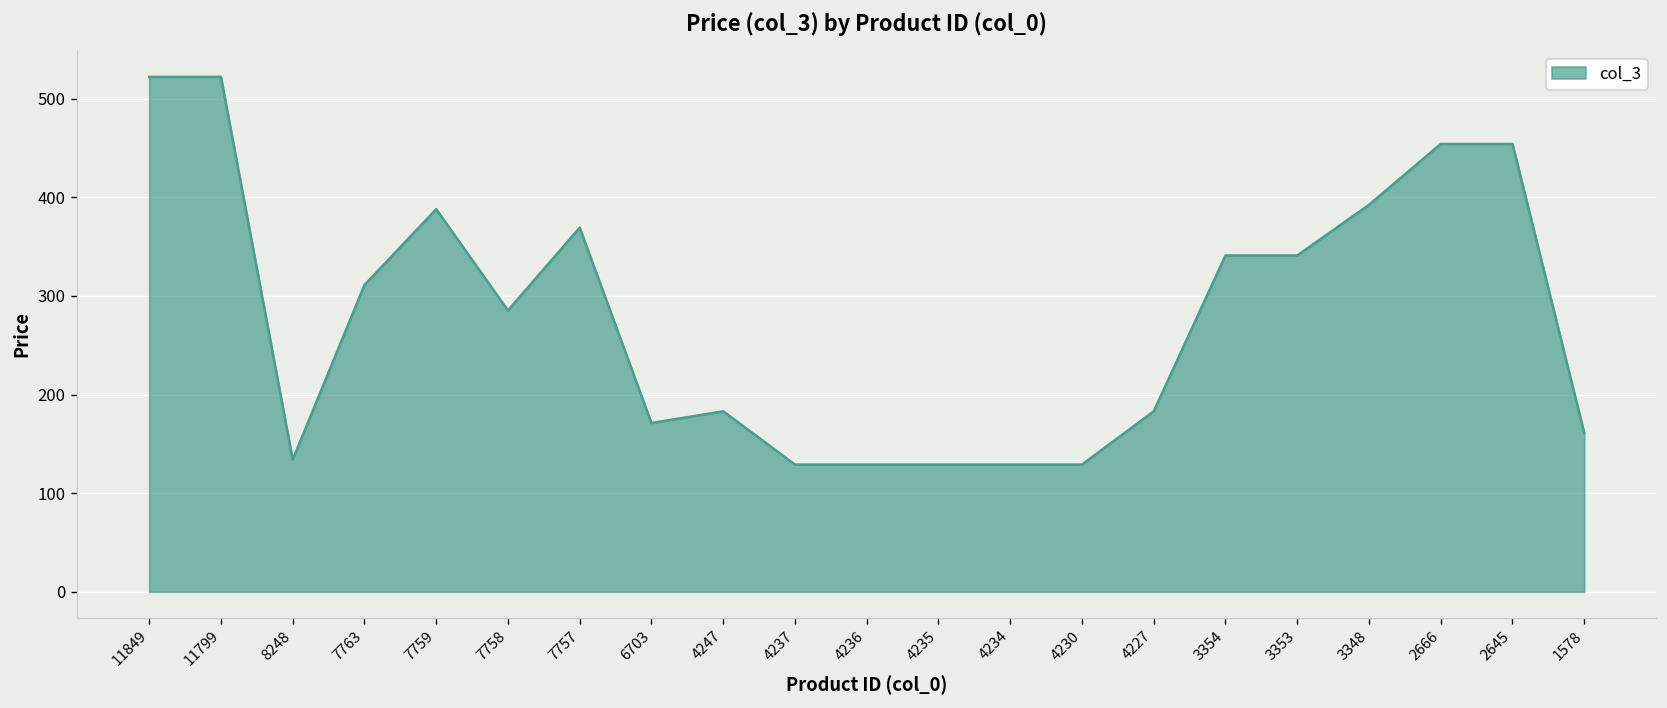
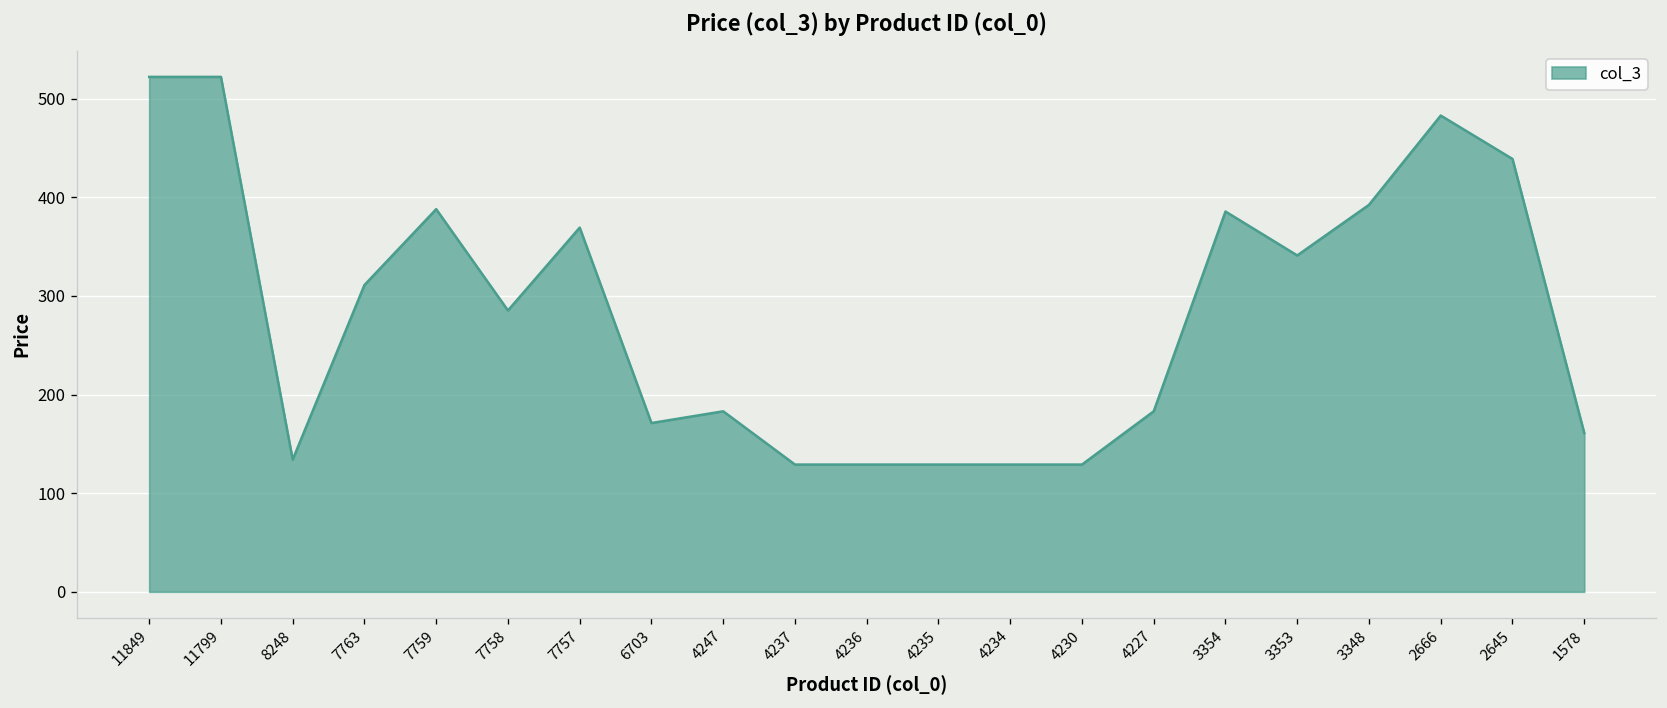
  {
    "11849": 520,
    "11799": 520,
    "8248": 130,
    "7763": 310,
    "7759": 390,
    "7758": 290,
    "7757": 370,
    "6703": 170,
    "4247": 180,
    "4237": 130,
    "4236": 130,
    "4235": 130,
    "4234": 130,
    "4230": 130,
    "4227": 180,
-   "3354": 340,
+   "3354": 390,
    "3353": 340,
    "3348": 390,
-   "2666": 450,
-   "2645": 450,
+   "2666": 480,
+   "2645": 440,
    "1578": 160
  }
